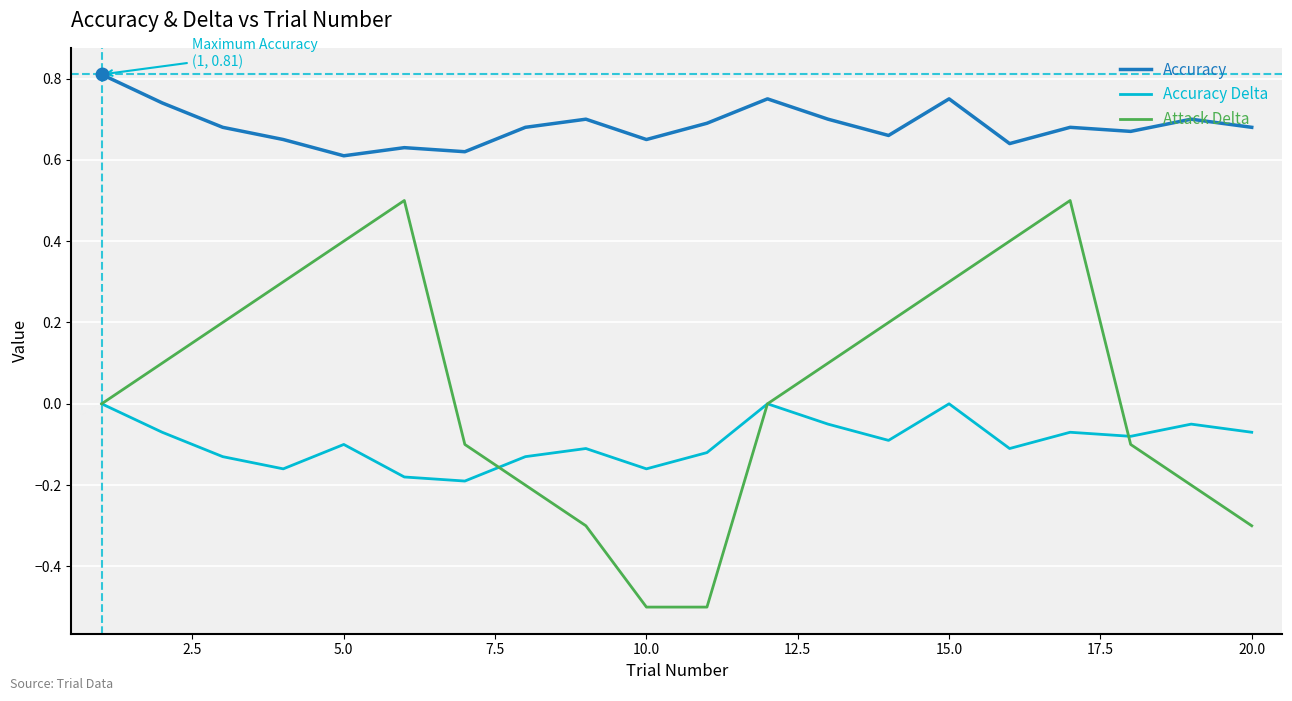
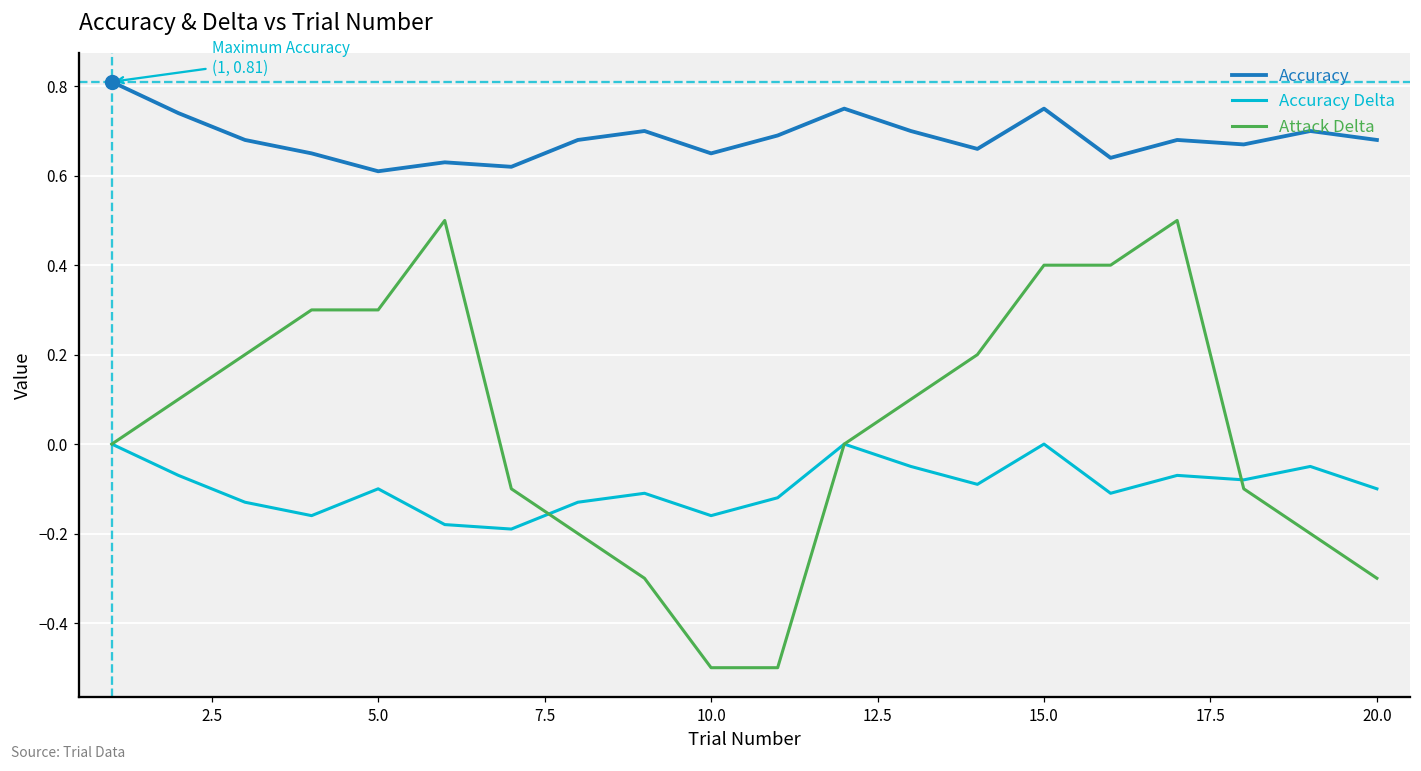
  {
    "Accuracy Delta": {
      "5.0": -0.10,
      "10.0": -0.16,
      "15.0": 0.00,
-     "20.0": -0.07
+     "20.0": -0.10
    },
    "Attack Delta": {
-     "5.0": 0.4,
+     "5.0": 0.3,
      "10.0": -0.5,
-     "15.0": 0.3,
+     "15.0": 0.4,
      "20.0": -0.3
    }
  }
